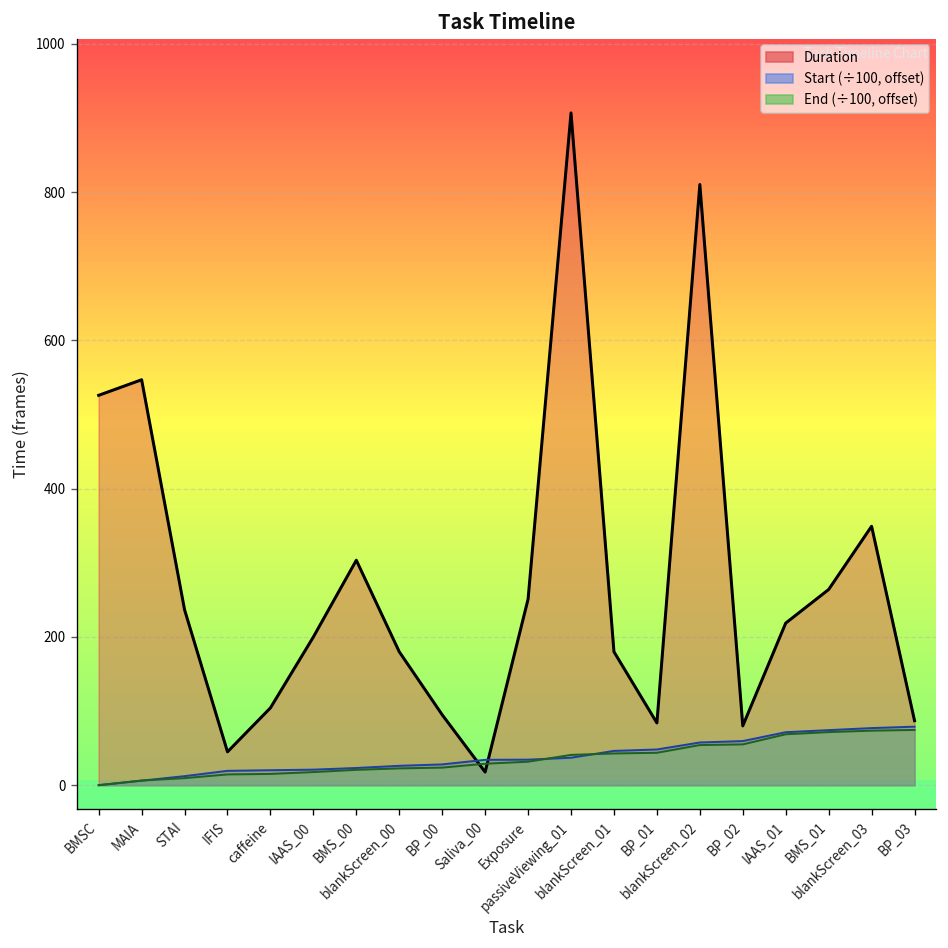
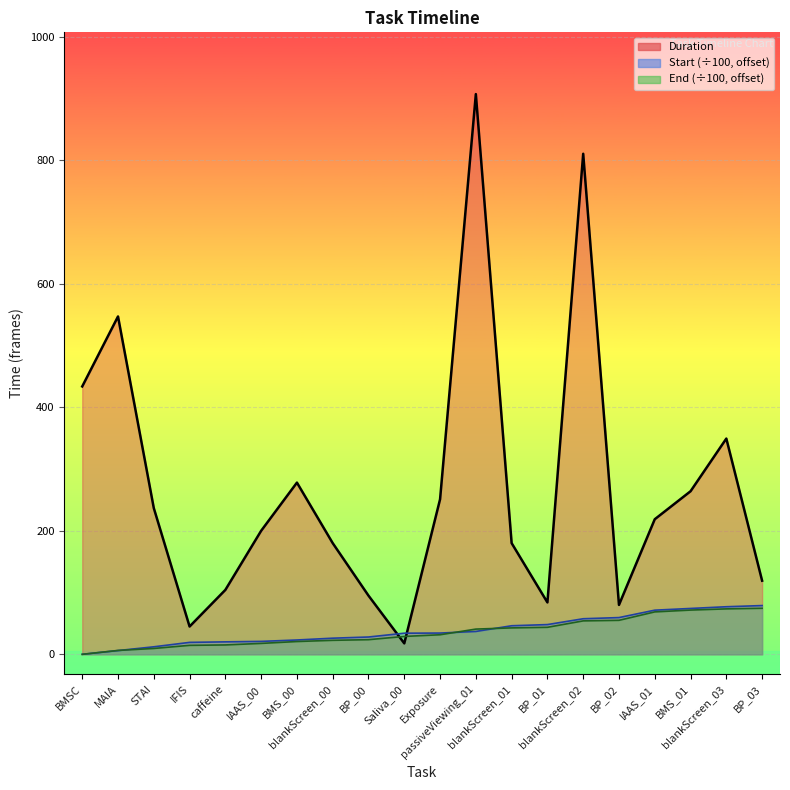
  {
    "Duration": {
-     "BMSC": 530,
+     "BMSC": 430,
      "MAIA": 550,
      "STAI": 240,
      "IFIS": 50,
      "caffeine": 100,
      "IAAS_00": 200,
-     "BMS_00": 300,
+     "BMS_00": 280,
      "blankScreen_00": 180,
      "BP_00": 100,
      "Saliva_00": 20,
      "Exposure": 250,
      "passiveViewing_01": 910,
      "blankScreen_01": 180,
      "BP_01": 80,
      "blankScreen_02": 810,
      "BP_02": 80,
      "IAAS_01": 220,
      "BMS_01": 260,
      "blankScreen_03": 350,
-     "BP_03": 90
+     "BP_03": 120
    },
    "Start (÷100, offset)": {
      "IFIS": 20,
      "caffeine": 20,
      "BP_00": 30,
      "Saliva_00": 30,
      "BP_01": 50,
      "BP_02": 60,
      "BP_03": 80
    },
    "End (÷100, offset)": {
      "IFIS": 10,
      "caffeine": 20,
      "BP_00": 20,
      "Saliva_00": 30,
      "BP_01": 40,
      "BP_02": 60,
      "BP_03": 70
    }
  }
